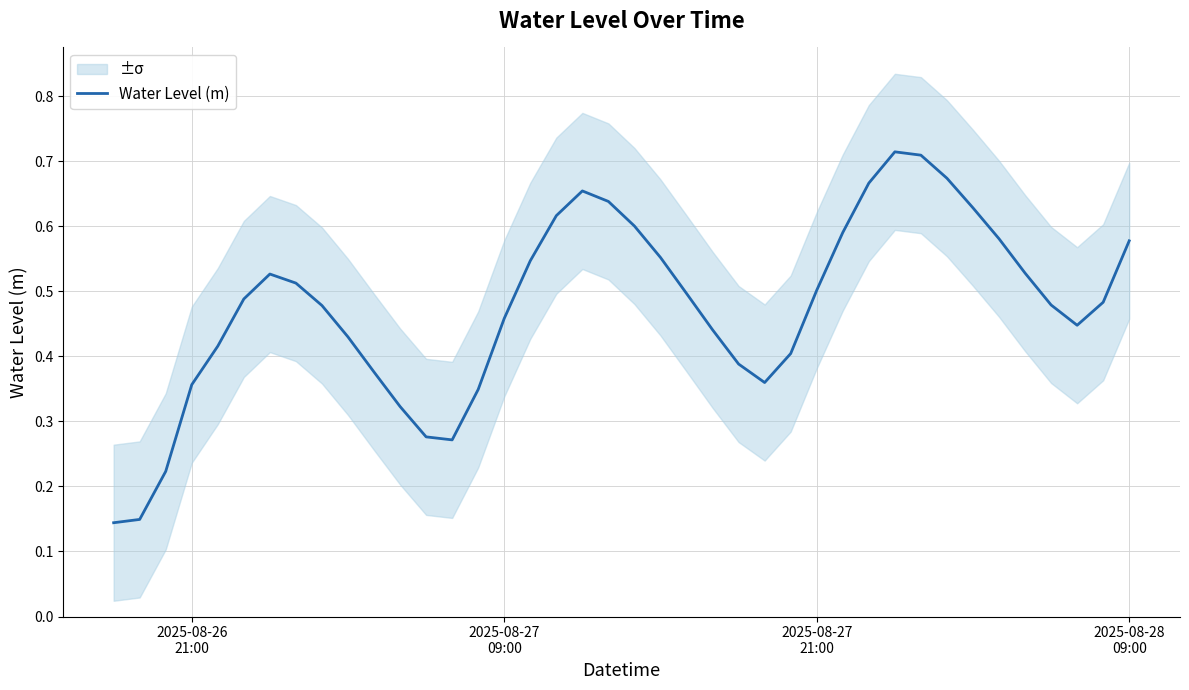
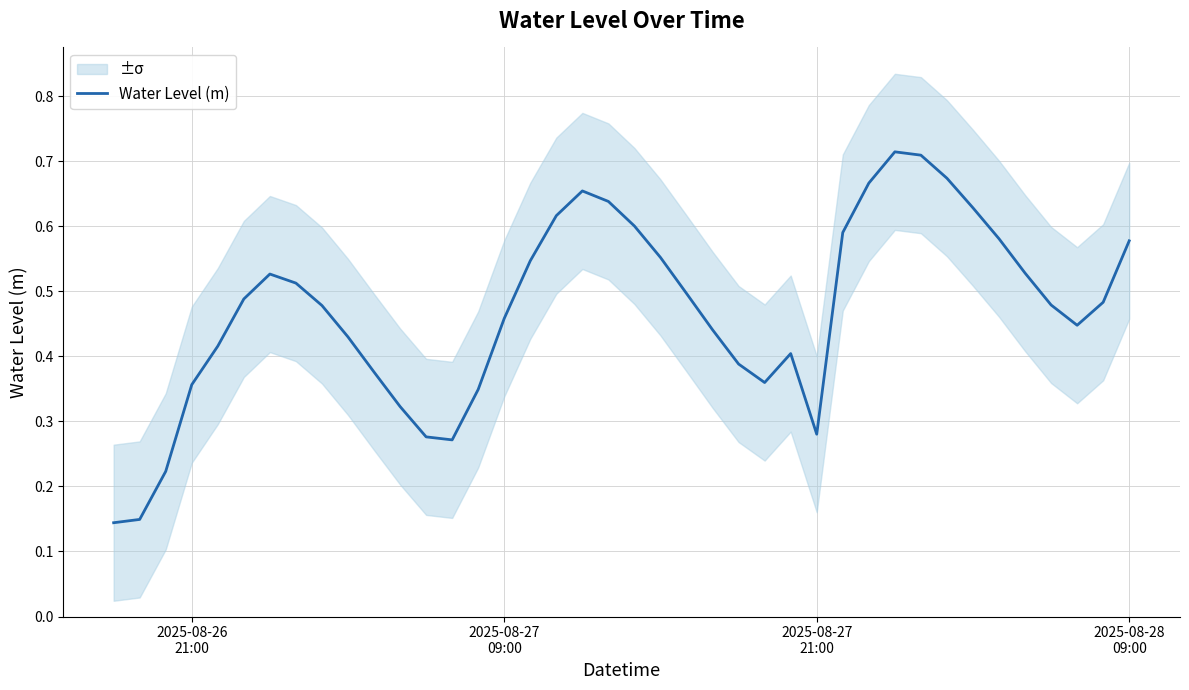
  {
    "Water Level (m)": {
      "2025-08-26 21:00": 0.36,
      "2025-08-27 09:00": 0.46,
-     "2025-08-27 21:00": 0.50,
+     "2025-08-27 21:00": 0.28,
      "2025-08-28 09:00": 0.58
    }
  }
